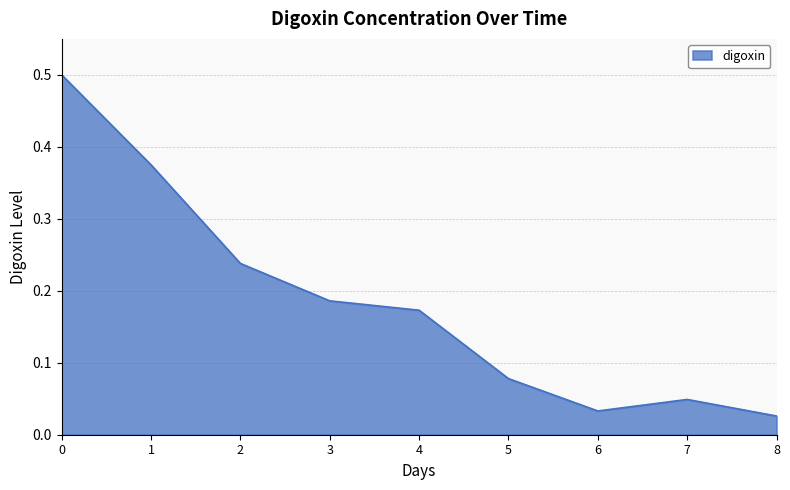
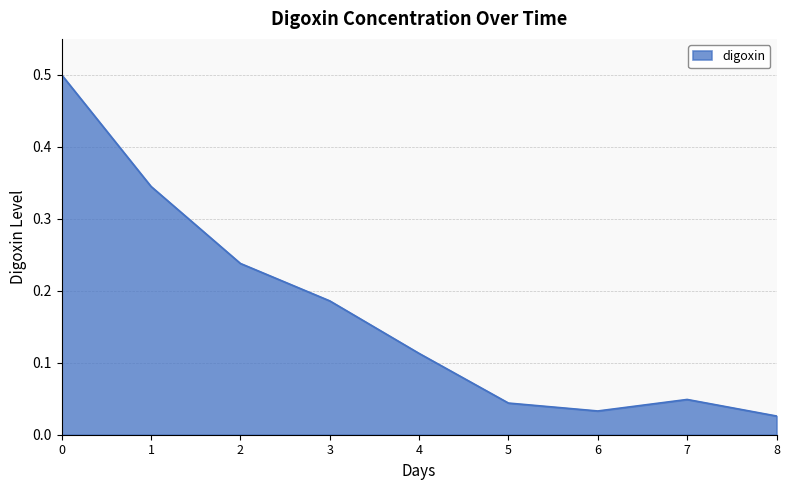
  {
    "0": 0.50,
-   "1": 0.38,
+   "1": 0.35,
    "2": 0.24,
    "3": 0.19,
-   "4": 0.17,
-   "5": 0.08,
+   "4": 0.11,
+   "5": 0.04,
    "6": 0.03,
    "7": 0.05,
    "8": 0.03
  }
